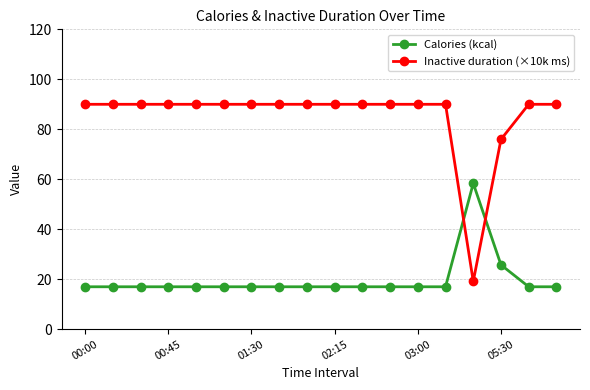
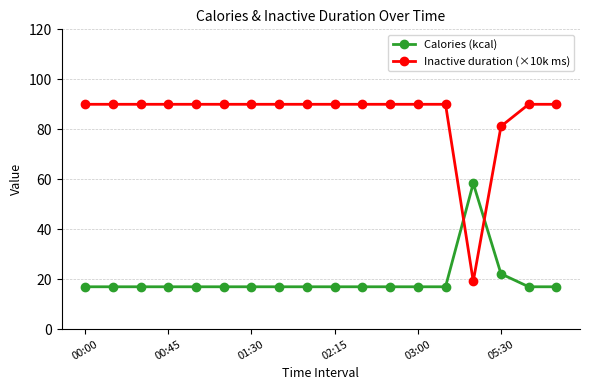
  {
    "Calories (kcal)": {
      "00:00": 17,
      "00:45": 17,
      "01:30": 17,
      "02:15": 17,
      "03:00": 17,
-     "05:30": 26
+     "05:30": 22
    },
    "Inactive duration (×10k ms)": {
      "00:00": 90,
      "00:45": 90,
      "01:30": 90,
      "02:15": 90,
      "03:00": 90,
-     "05:30": 76
+     "05:30": 81
    }
  }
